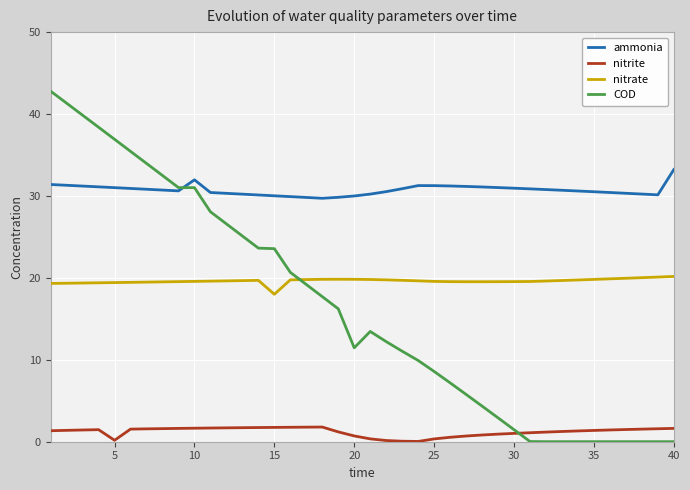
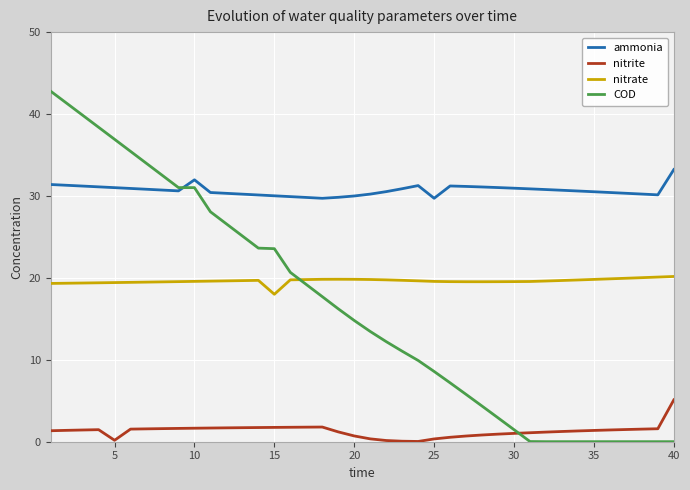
  {
    "ammonia": {
      "5": 31,
      "10": 32,
      "15": 30,
      "20": 30,
-     "25": 31,
+     "25": 30,
      "30": 31,
      "35": 31,
      "40": 33
    },
    "nitrite": {
      "5": 0,
      "10": 2,
      "15": 2,
      "20": 1,
      "25": 0,
      "30": 1,
      "35": 1,
-     "40": 2
+     "40": 5
    },
    "nitrate": {
      "5": 19,
      "10": 20,
      "15": 18,
      "20": 20,
      "25": 20,
      "30": 20,
      "35": 20,
      "40": 20
    },
    "COD": {
      "5": 37,
      "10": 31,
      "15": 24,
-     "20": 11,
+     "20": 15,
      "25": 9,
      "30": 1,
      "35": 0,
      "40": 0
    }
  }
